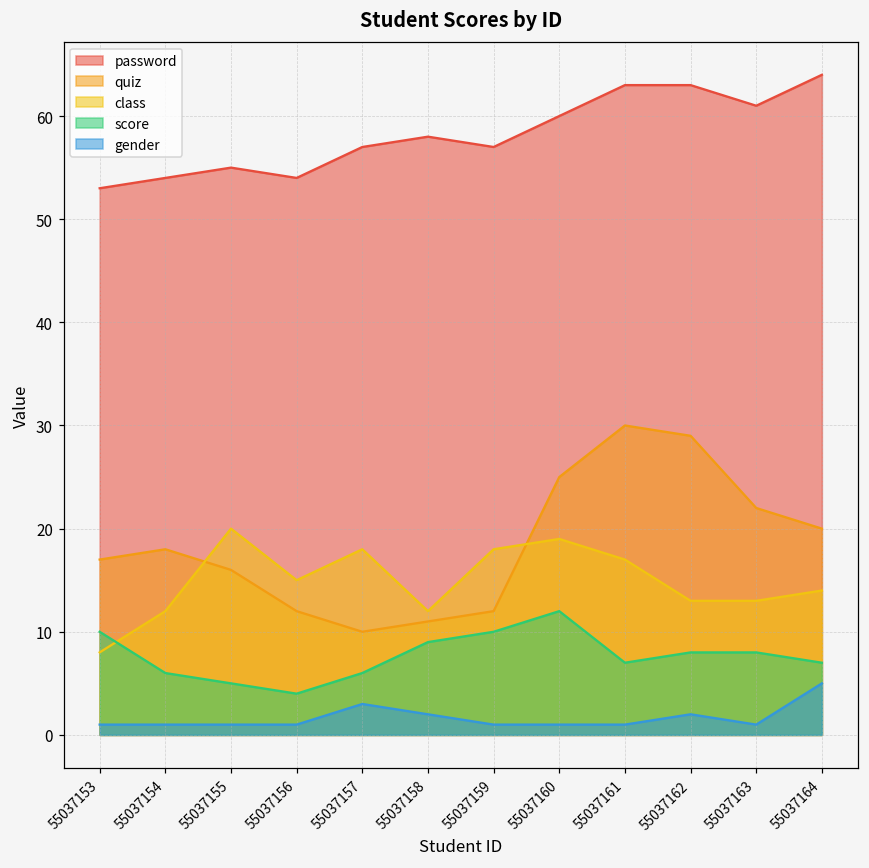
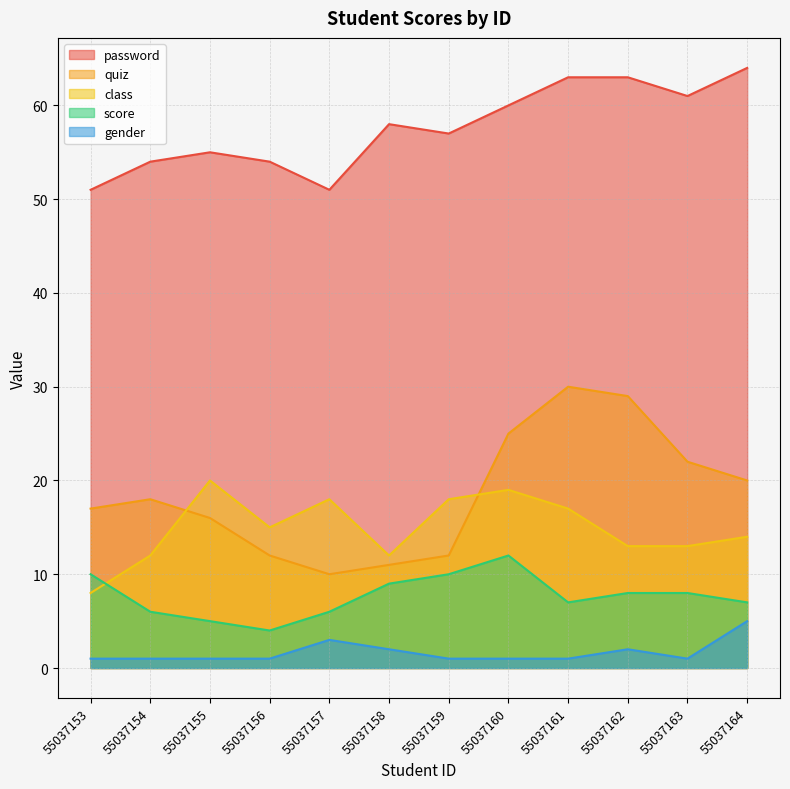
  {
    "password": {
-     "55037153": 53,
+     "55037153": 51,
      "55037154": 54,
      "55037155": 55,
      "55037156": 54,
-     "55037157": 57,
+     "55037157": 51,
      "55037158": 58,
      "55037159": 57,
      "55037160": 60,
      "55037161": 63,
      "55037162": 63,
      "55037163": 61,
      "55037164": 64
    },
    "score": {
      "55037153": 10,
      "55037154": 6,
      "55037155": 5,
      "55037156": 4,
      "55037157": 6,
      "55037158": 9,
      "55037159": 10,
      "55037160": 12,
      "55037161": 7,
      "55037162": 8,
      "55037163": 8,
      "55037164": 7
    },
    "gender": {
      "55037153": 1,
      "55037154": 1,
      "55037155": 1,
      "55037156": 1,
      "55037157": 3,
      "55037158": 2,
      "55037159": 1,
      "55037160": 1,
      "55037161": 1,
      "55037162": 2,
      "55037163": 1,
      "55037164": 5
    }
  }
